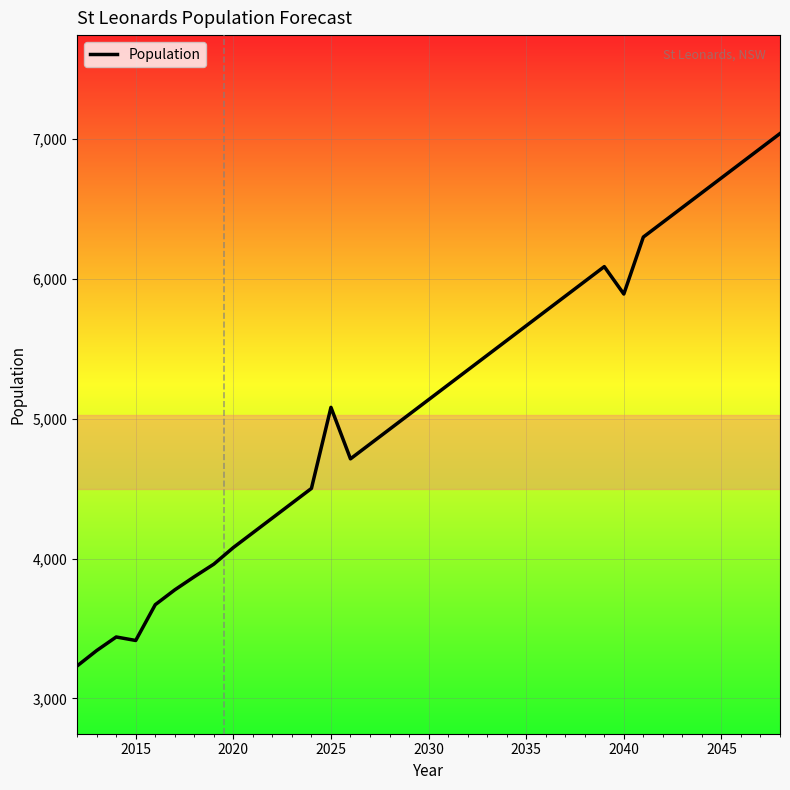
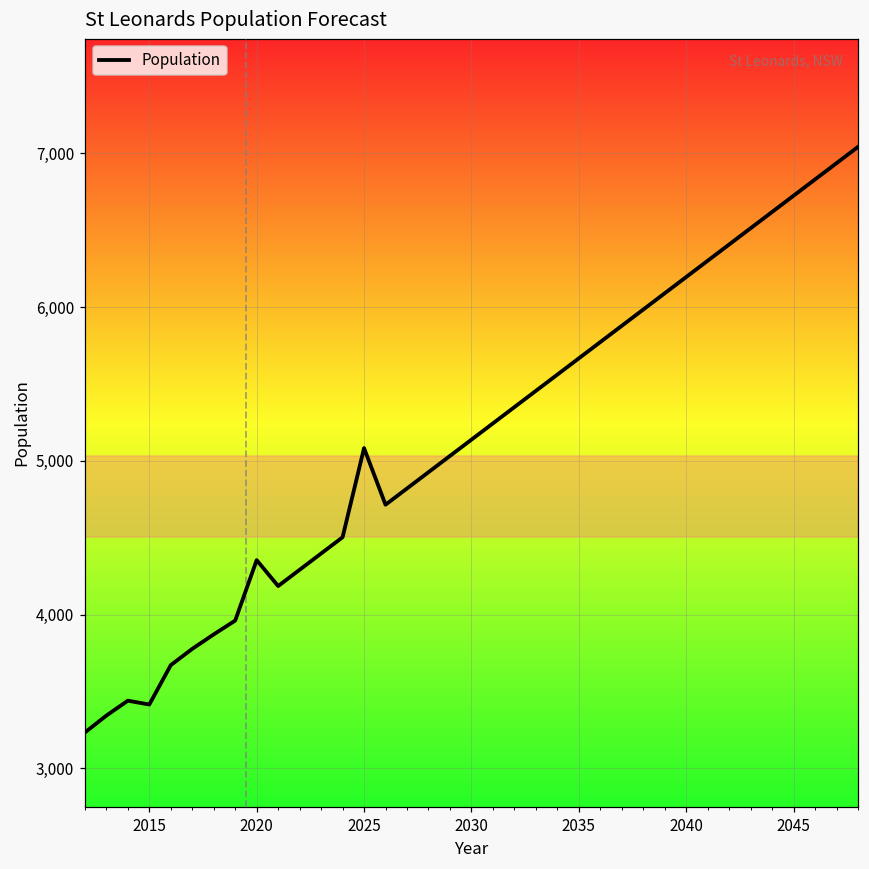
  {
    "Population": {
      "2015": "3,420",
-     "2020": "4,080",
+     "2020": "4,350",
      "2025": "5,080",
      "2030": "5,140",
      "2035": "5,670",
-     "2040": "5,890",
+     "2040": "6,190",
      "2045": "6,720"
    }
  }
